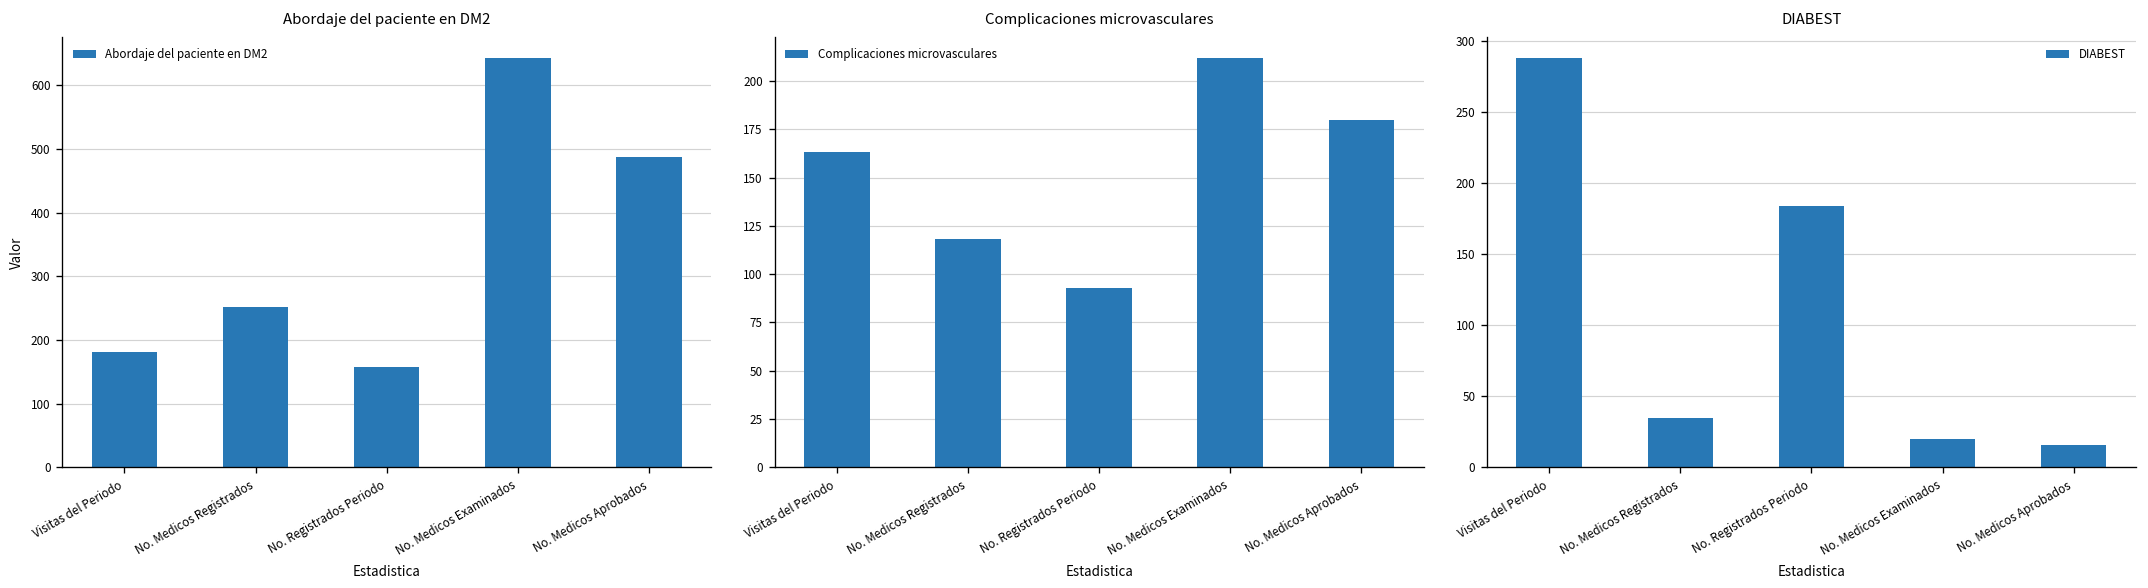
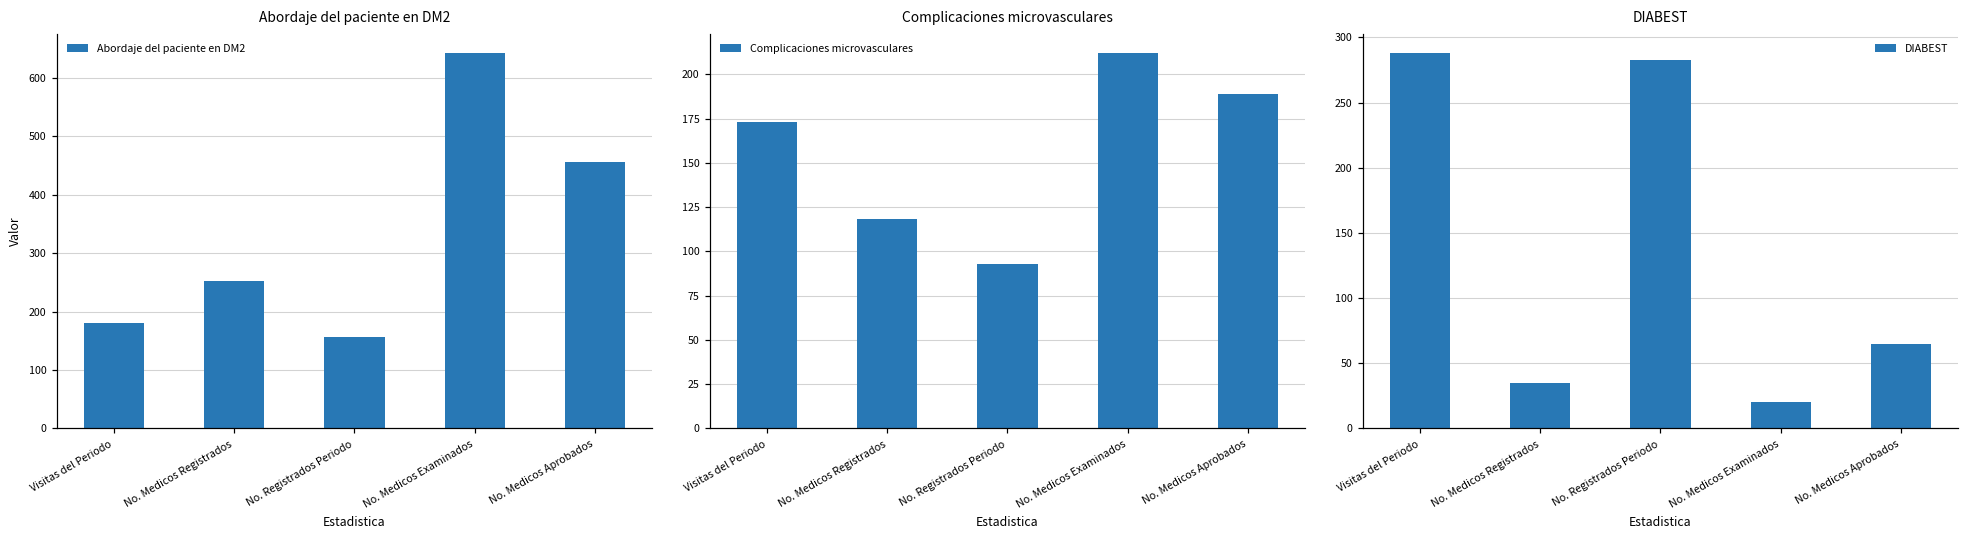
  {
    "Abordaje del paciente en DM2": {
      "Visitas del Periodo": 180,
      "No. Medicos Registrados": 250,
      "No. Registrados Periodo": 160,
      "No. Medicos Examinados": 640,
-     "No. Medicos Aprobados": 490
+     "No. Medicos Aprobados": 460
    },
    "Complicaciones microvasculares": {
-     "Visitas del Periodo": 163,
+     "Visitas del Periodo": 173,
      "No. Medicos Registrados": 118,
      "No. Registrados Periodo": 93,
      "No. Medicos Examinados": 212,
-     "No. Medicos Aprobados": 180
+     "No. Medicos Aprobados": 189
    },
    "DIABEST": {
      "Visitas del Periodo": 288,
      "No. Medicos Registrados": 35,
-     "No. Registrados Periodo": 184,
+     "No. Registrados Periodo": 283,
      "No. Medicos Examinados": 20,
-     "No. Medicos Aprobados": 16
+     "No. Medicos Aprobados": 65
    }
  }
